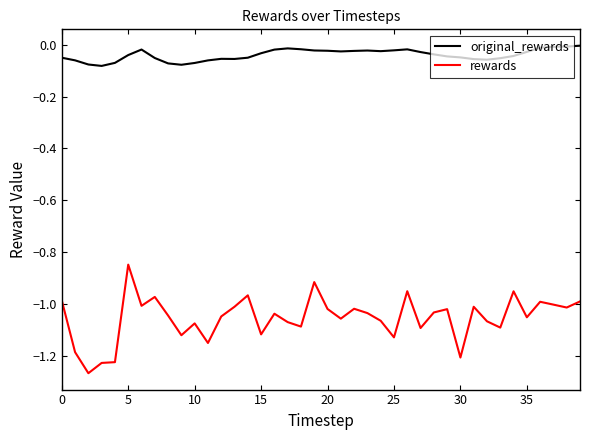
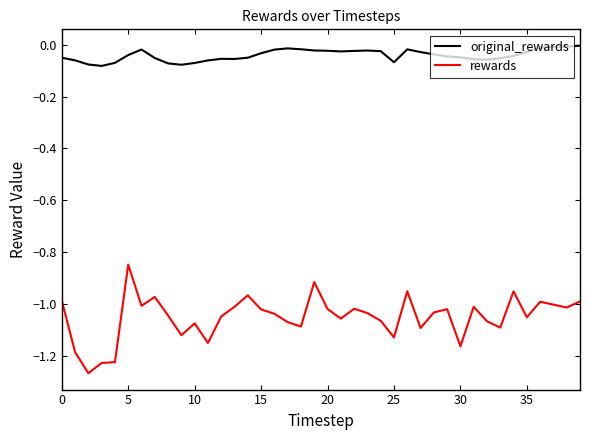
  {
    "original_rewards": {
      "0": -0.05,
      "5": -0.04,
      "10": -0.07,
      "15": -0.03,
      "20": -0.02,
-     "25": -0.02
+     "25": -0.07
    },
    "rewards": {
      "0": -0.99,
      "5": -0.85,
      "10": -1.08,
-     "15": -1.12,
+     "15": -1.02,
      "20": -1.02,
      "25": -1.13,
-     "30": -1.21,
+     "30": -1.16,
      "35": -1.05
    }
  }
